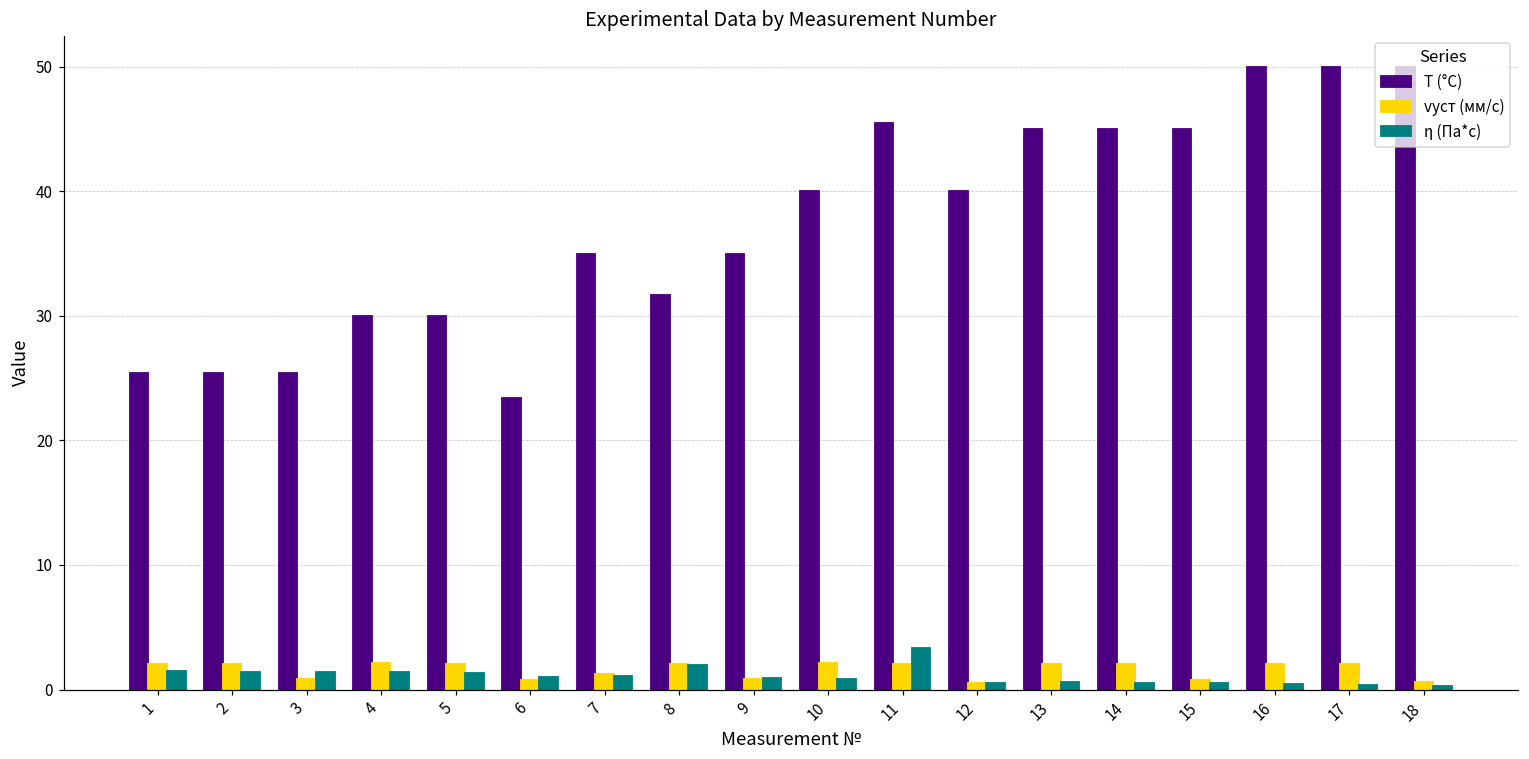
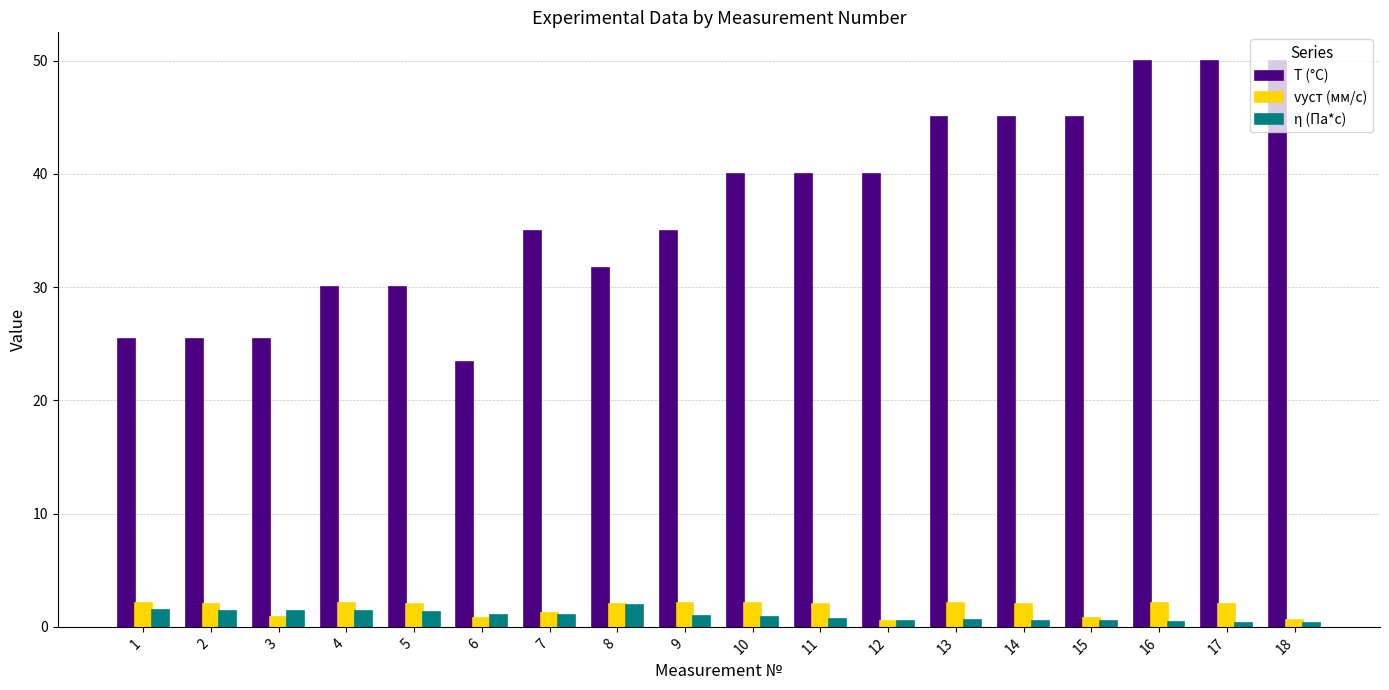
  {
    "T (°C)": {
      "1": 25.4,
      "2": 25.4,
      "3": 25.4,
      "4": 30.0,
      "5": 30.0,
      "6": 23.4,
      "7": 35.0,
      "8": 31.7,
      "9": 35.0,
      "10": 40.0,
-     "11": 45.5,
+     "11": 40.0,
      "12": 40.0,
      "13": 45.0,
      "14": 45.0,
      "15": 45.0,
      "16": 50.0,
      "17": 50.0
    },
    "vуст (мм/с)": {
      "1": 2.1,
      "2": 2.0,
      "3": 0.9,
      "4": 2.1,
      "5": 2.0,
      "6": 0.7,
      "7": 1.2,
      "8": 2.0,
-     "9": 0.9,
+     "9": 2.1,
      "10": 2.1,
      "11": 2.1,
      "12": 0.5,
      "13": 2.1,
      "14": 2.0,
      "15": 0.8,
      "16": 2.1,
      "17": 2.1,
      "18": 0.6
    },
    "η (Па*с)": {
      "1": 1.5,
      "2": 1.4,
      "3": 1.4,
      "4": 1.4,
      "5": 1.3,
      "6": 1.0,
      "7": 1.1,
      "8": 1.9,
      "9": 0.9,
      "10": 0.8,
-     "11": 3.3,
+     "11": 0.7,
      "12": 0.5,
      "13": 0.6,
      "14": 0.5,
      "15": 0.5,
      "16": 0.4,
      "17": 0.3,
      "18": 0.3
    }
  }
